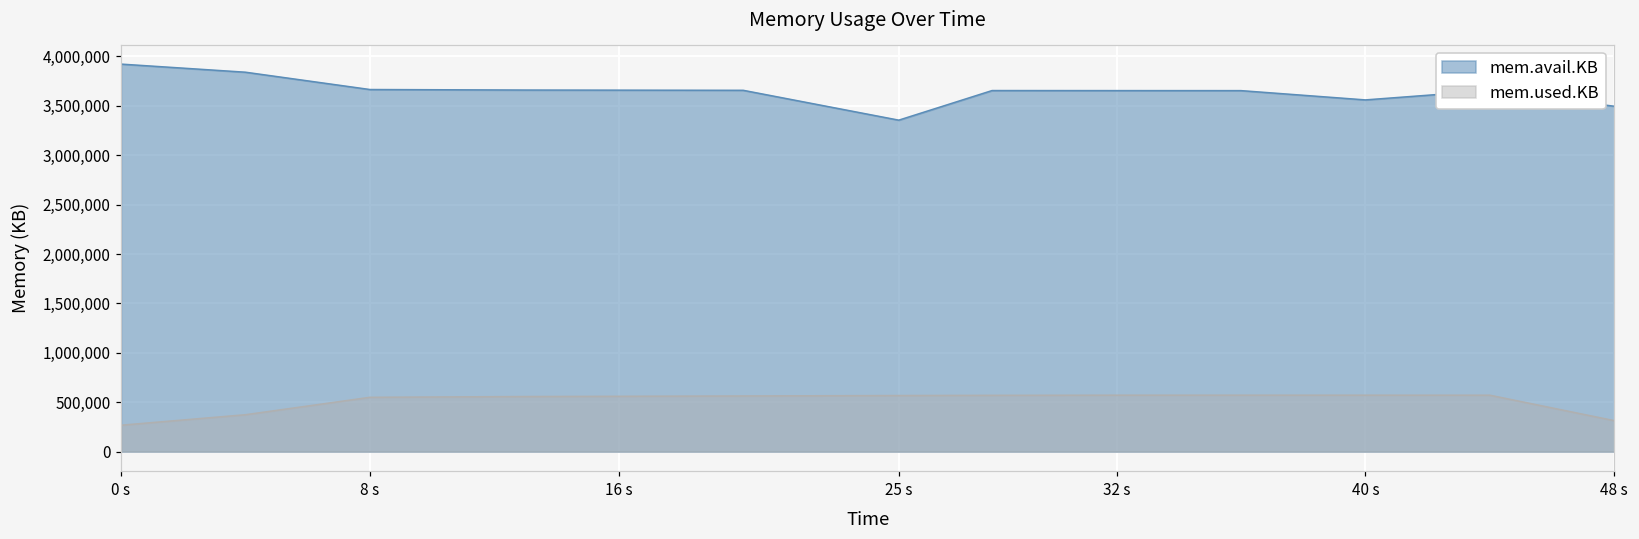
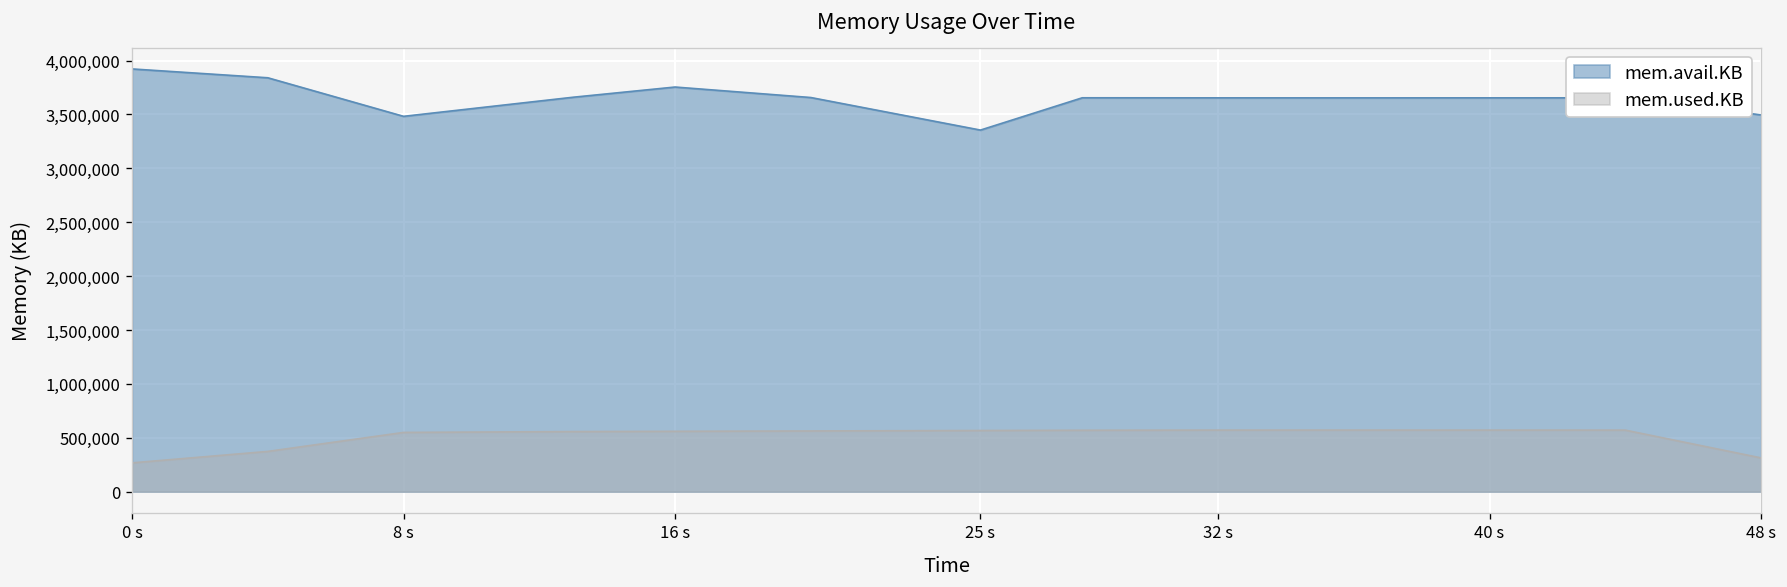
  {
    "mem.avail.KB": {
      "0 s": "3,900,000",
-     "8 s": "3,700,000",
-     "16 s": "3,700,000",
+     "8 s": "3,500,000",
+     "16 s": "3,800,000",
      "25 s": "3,400,000",
      "32 s": "3,700,000",
-     "40 s": "3,600,000",
+     "40 s": "3,700,000",
      "48 s": "3,500,000"
    },
    "mem.used.KB": {
      "0 s": "300,000",
      "8 s": "500,000",
      "16 s": "600,000",
      "25 s": "600,000",
      "32 s": "600,000",
      "40 s": "600,000",
      "48 s": "300,000"
    }
  }
